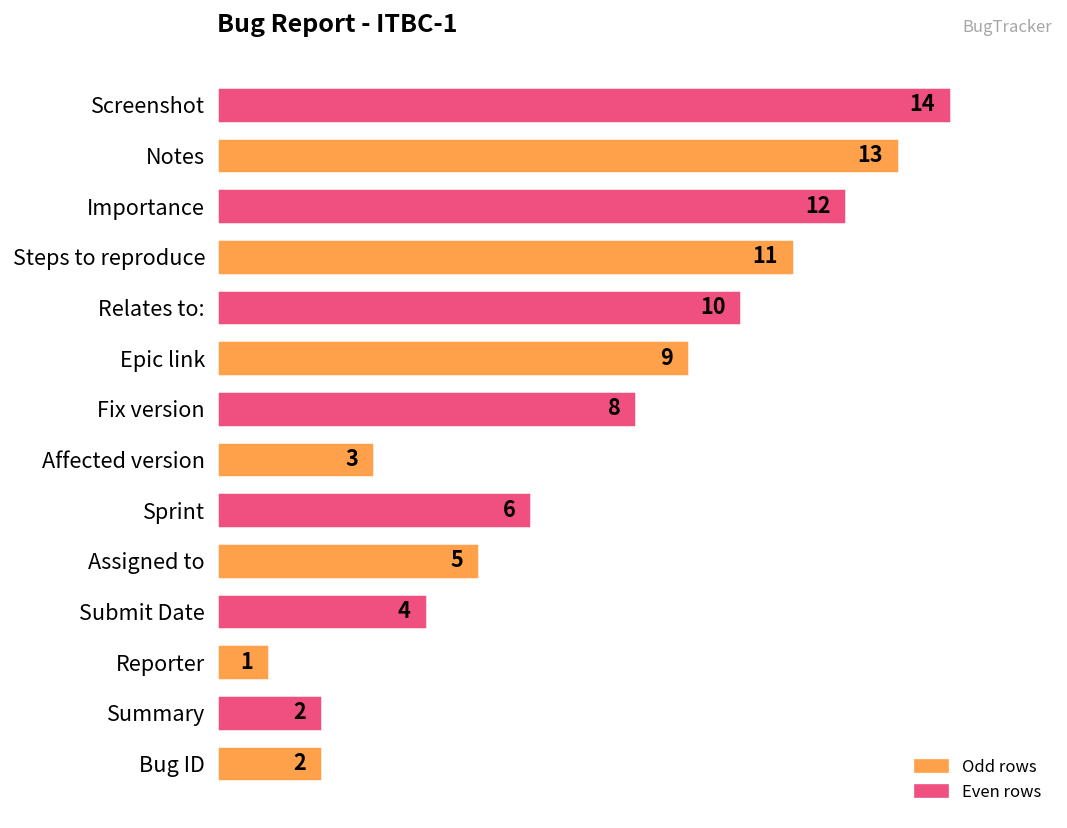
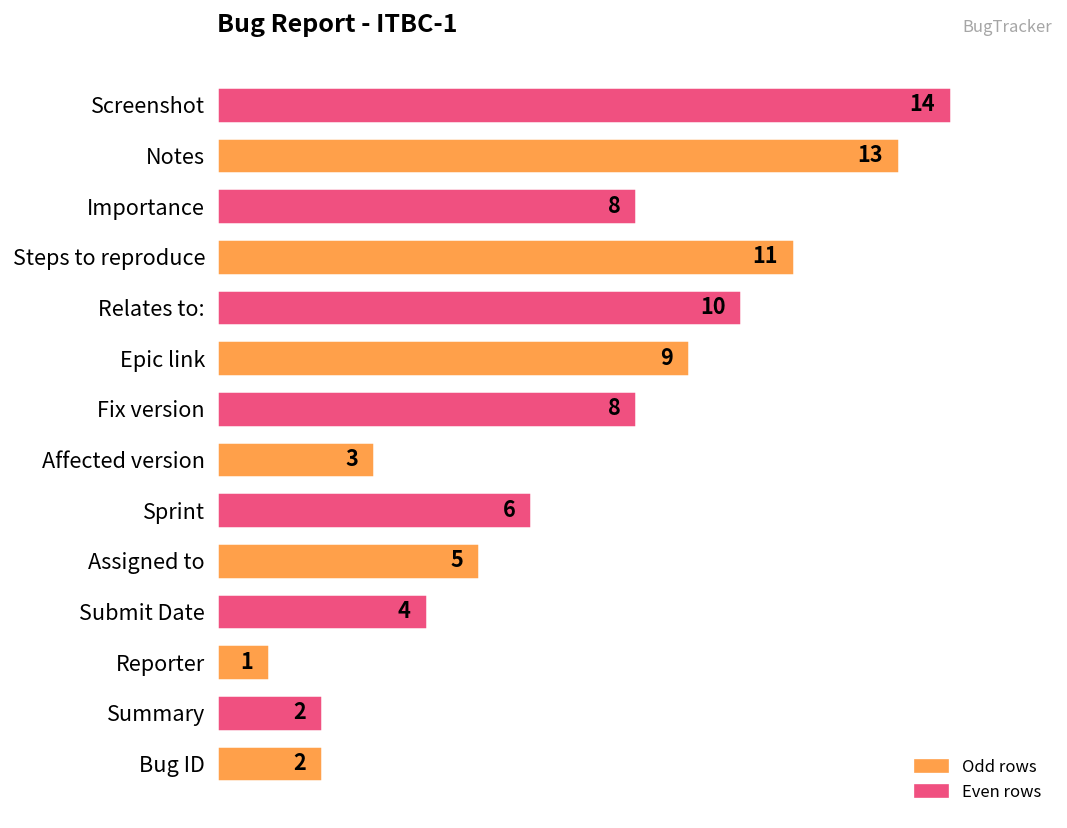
  {
    "Screenshot": 14,
    "Notes": 13,
-   "Importance": 12,
+   "Importance": 8,
    "Steps to reproduce": 11,
    "Relates to:": 10,
    "Epic link": 9,
    "Fix version": 8,
    "Affected version": 3,
    "Sprint": 6,
    "Assigned to": 5,
    "Submit Date": 4,
    "Reporter": 1,
    "Summary": 2,
    "Bug ID": 2
  }
